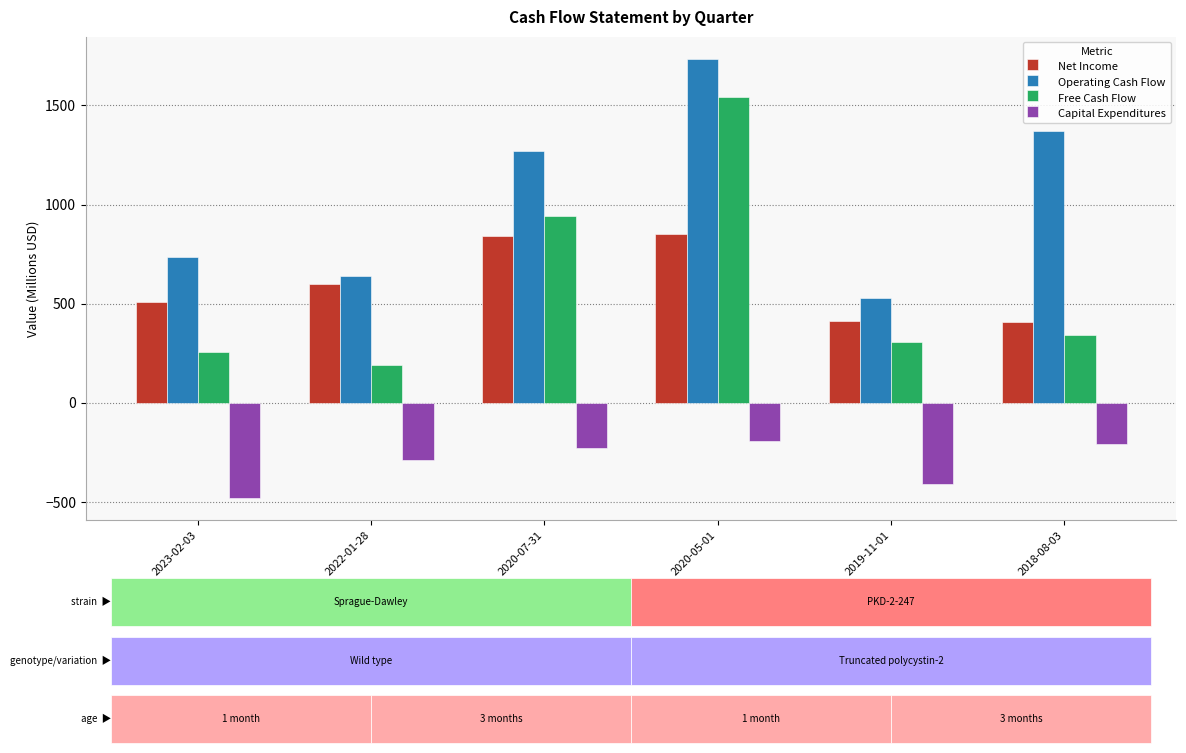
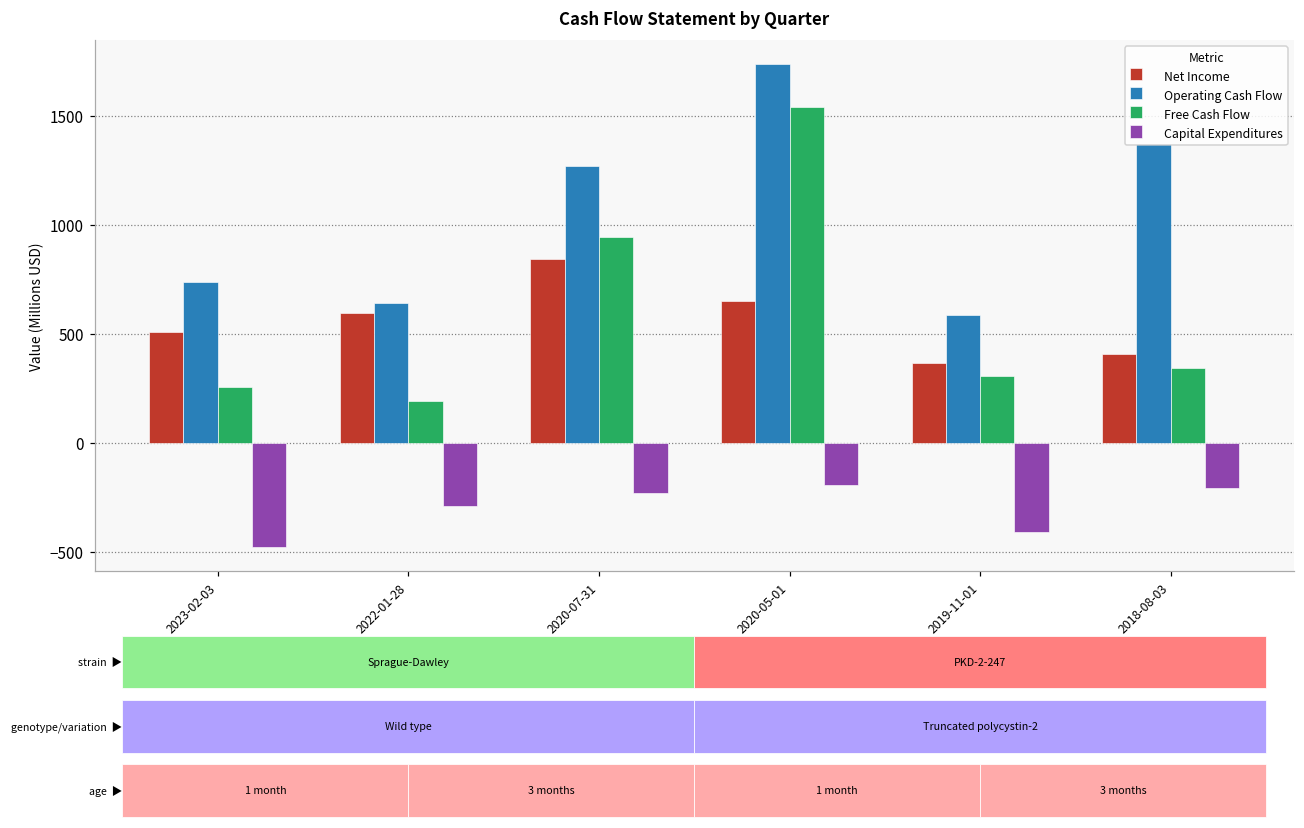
  {
    "Net Income": {
      "2023-02-03": 510,
      "2022-01-28": 600,
      "2020-07-31": 840,
-     "2020-05-01": 850,
-     "2019-11-01": 410,
+     "2020-05-01": 650,
+     "2019-11-01": 370,
      "2018-08-03": 410
    },
    "Operating Cash Flow": {
      "2023-02-03": 740,
      "2022-01-28": 640,
      "2020-07-31": 1270,
      "2020-05-01": 1740,
-     "2019-11-01": 530,
+     "2019-11-01": 590,
      "2018-08-03": 1370
    },
    "Free Cash Flow": {
      "2023-02-03": 260,
      "2022-01-28": 190,
      "2020-07-31": 940,
      "2020-05-01": 1540,
      "2019-11-01": 310,
      "2018-08-03": 340
    },
    "Capital Expenditures": {
      "2023-02-03": -480,
      "2022-01-28": -290,
      "2020-07-31": -230,
      "2020-05-01": -190,
      "2019-11-01": -410,
      "2018-08-03": -210
    }
  }
